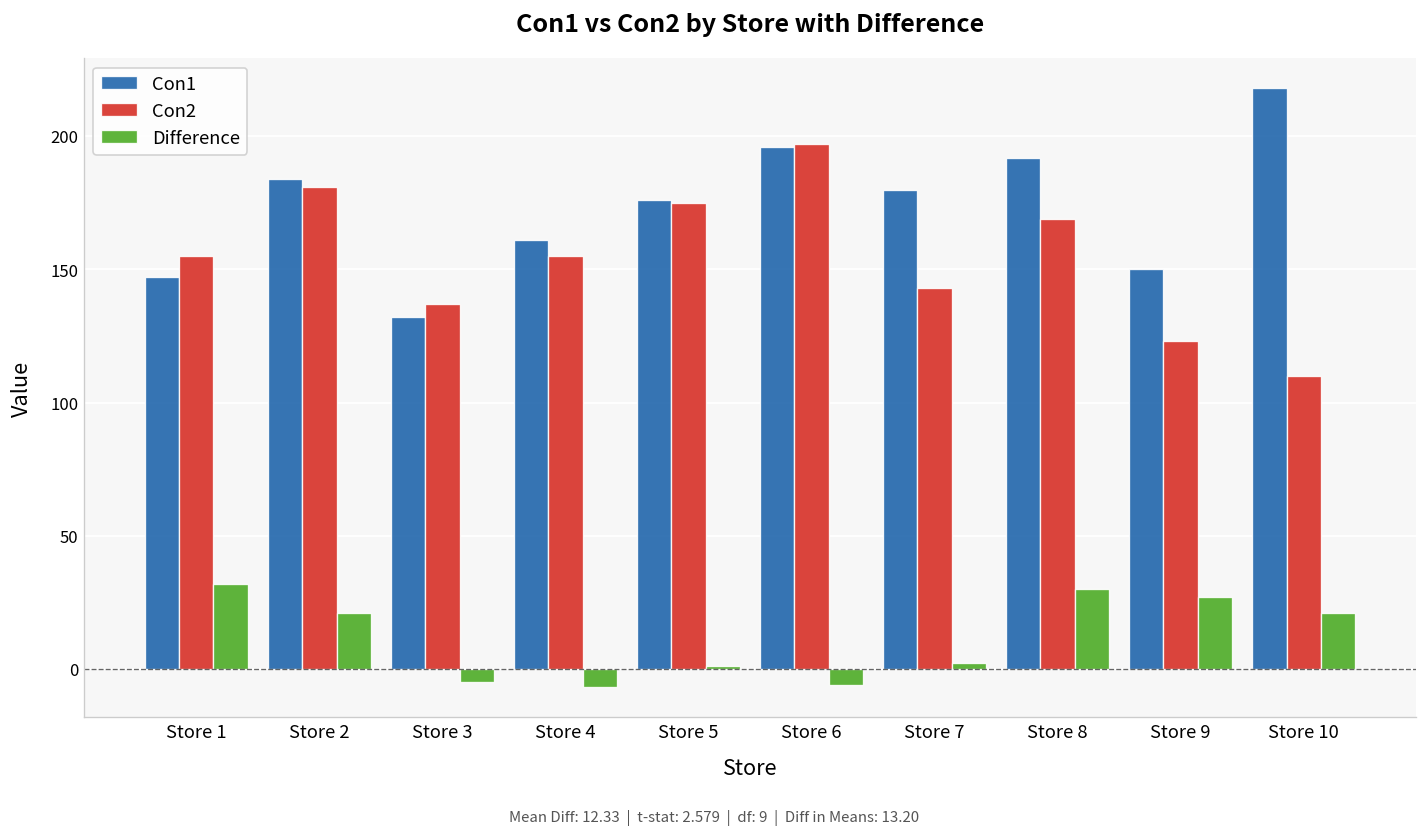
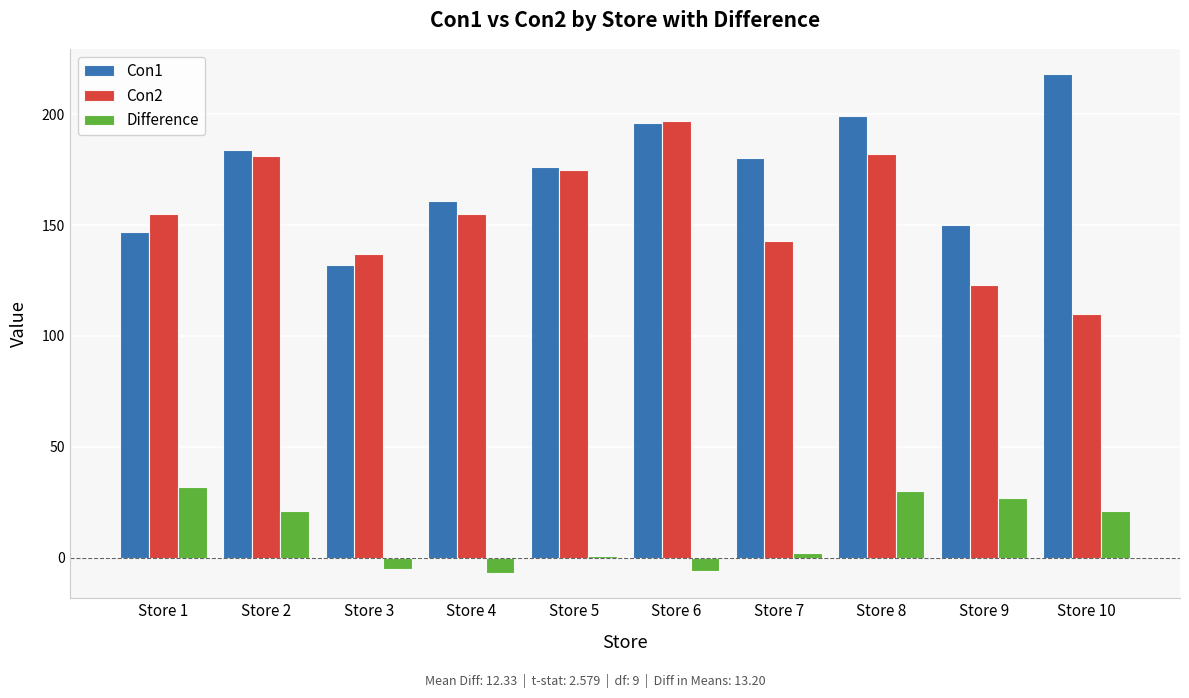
  {
    "Con1": {
      "Store 1": 147,
      "Store 2": 184,
      "Store 3": 132,
      "Store 4": 161,
      "Store 5": 176,
      "Store 6": 196,
      "Store 7": 180,
-     "Store 8": 192,
+     "Store 8": 199,
      "Store 9": 150,
      "Store 10": 218
    },
    "Con2": {
      "Store 1": 155,
      "Store 2": 181,
      "Store 3": 137,
      "Store 4": 155,
      "Store 5": 175,
      "Store 6": 197,
      "Store 7": 143,
-     "Store 8": 169,
+     "Store 8": 182,
      "Store 9": 123,
      "Store 10": 110
    },
    "Difference": {
      "Store 1": 32,
      "Store 2": 21,
      "Store 3": -5,
      "Store 4": -7,
      "Store 6": -6,
      "Store 7": 2,
      "Store 8": 30,
      "Store 9": 27,
      "Store 10": 21
    }
  }
